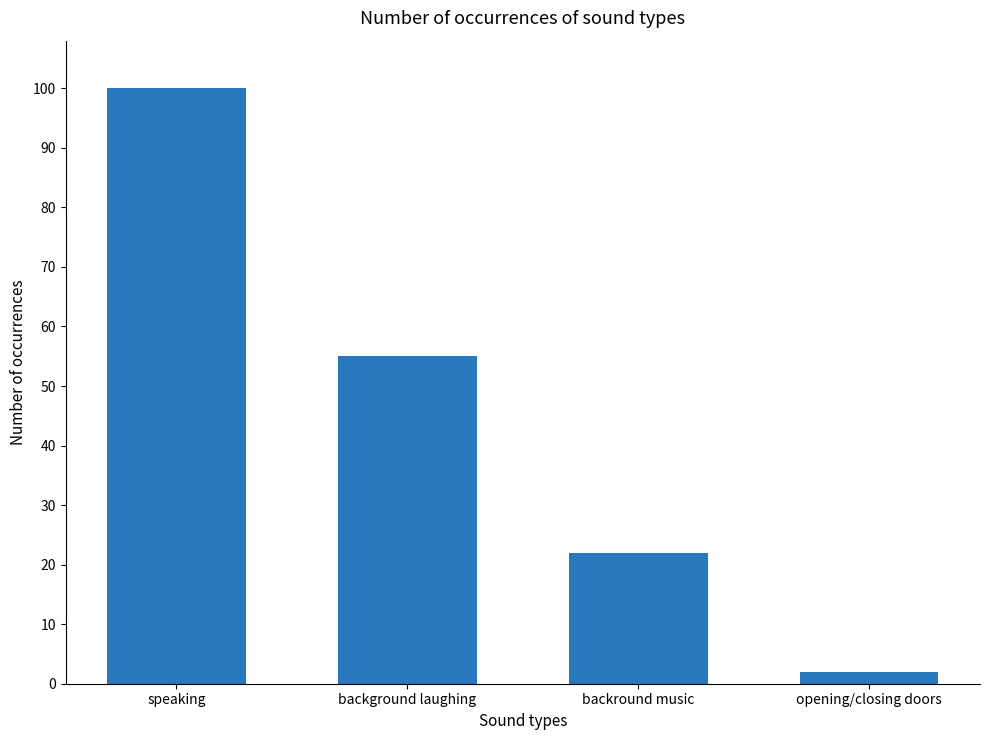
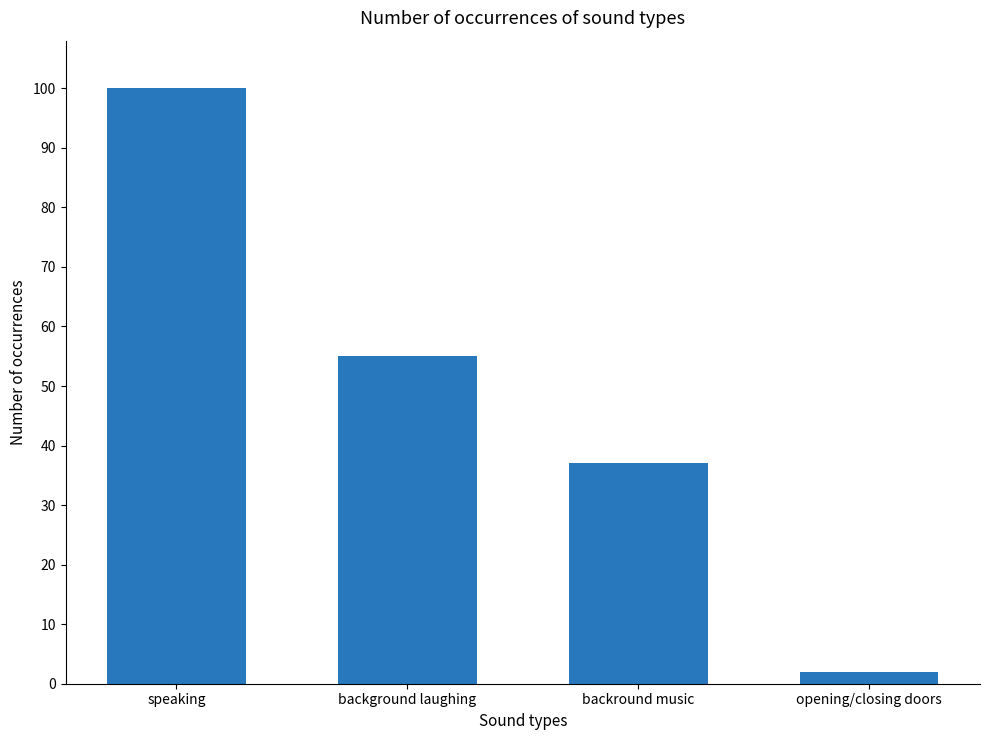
  {
    "speaking": 100,
    "background laughing": 55,
-   "backround music": 22,
+   "backround music": 37,
    "opening/closing doors": 2
  }
